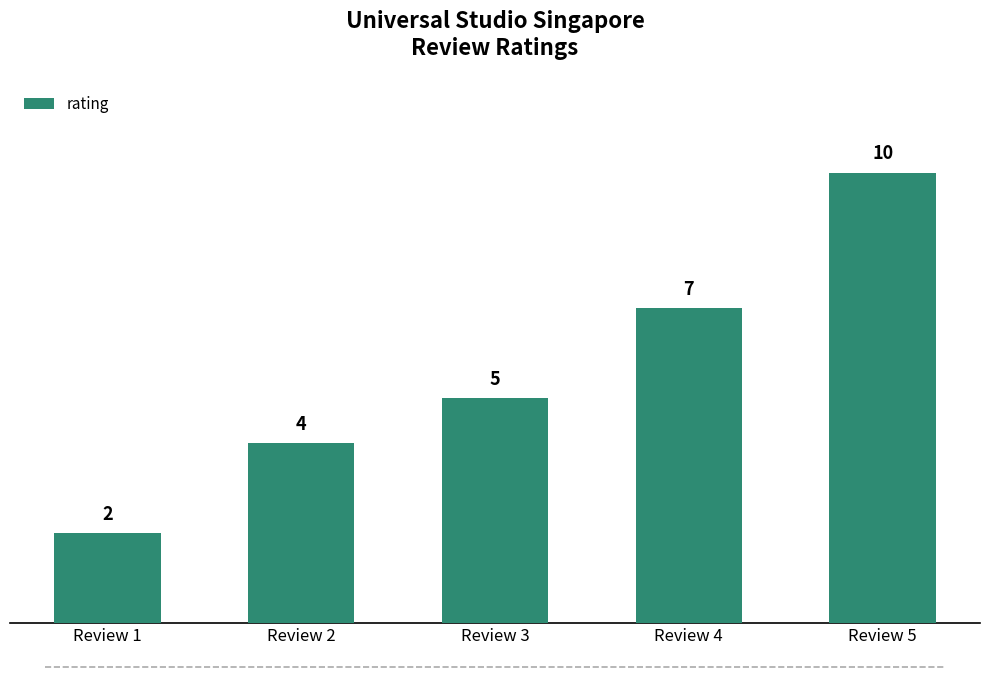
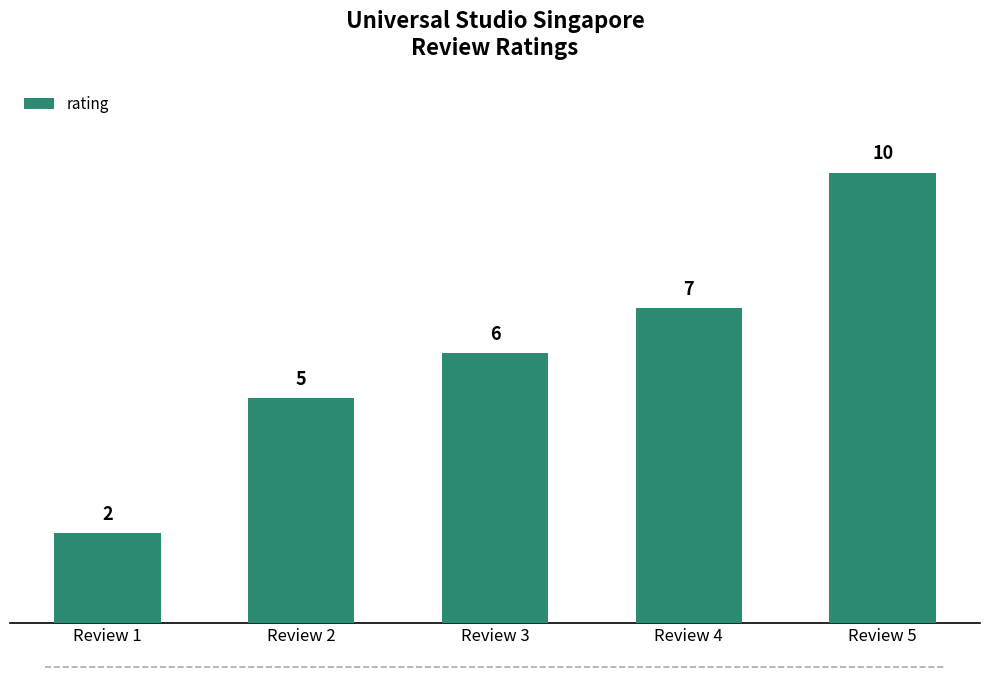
  {
    "Review 1": 2,
-   "Review 2": 4,
-   "Review 3": 5,
+   "Review 2": 5,
+   "Review 3": 6,
    "Review 4": 7,
    "Review 5": 10
  }
